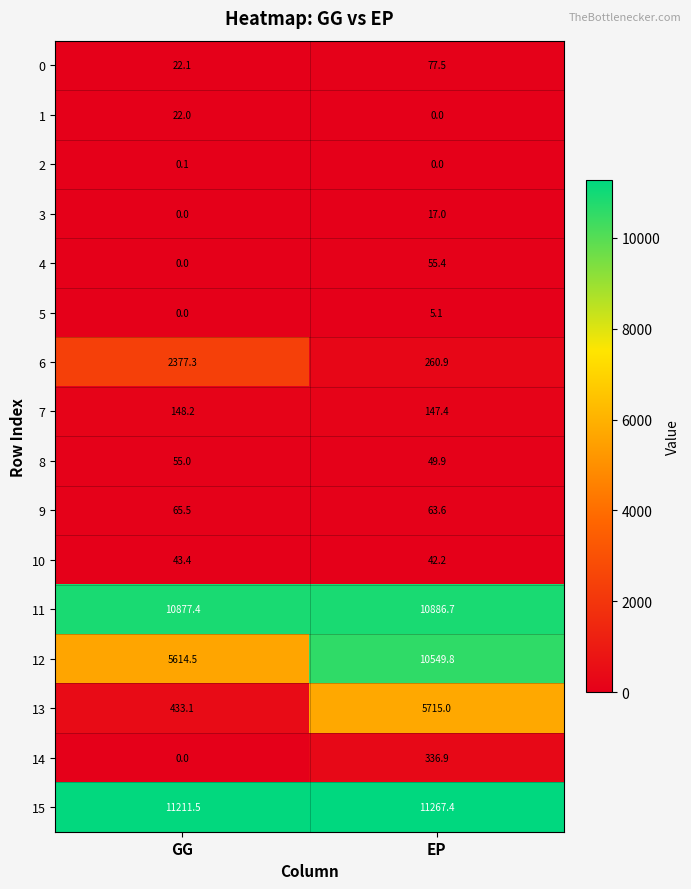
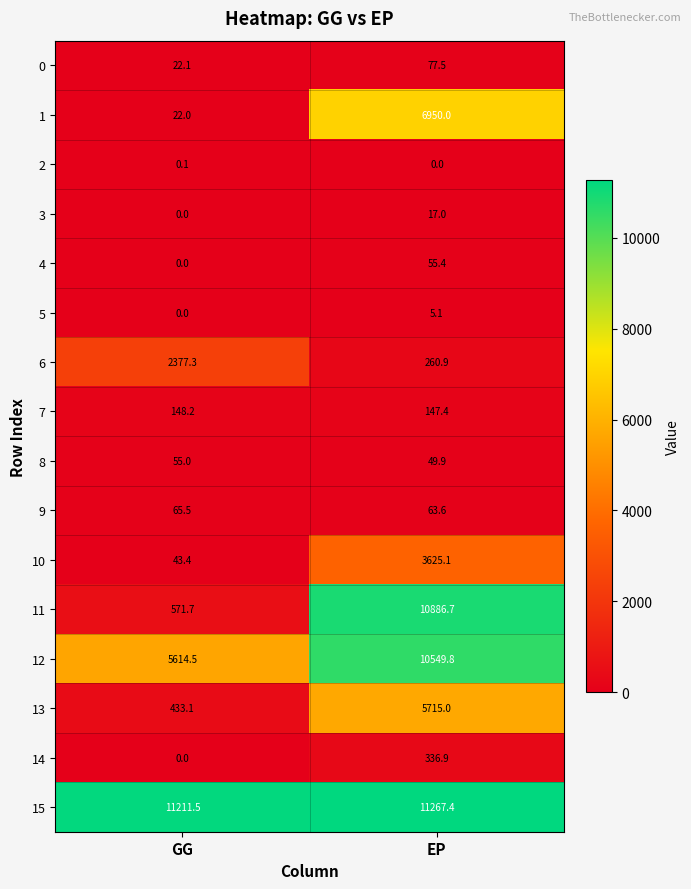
  {
    "0": {
      "GG": 22.1,
      "EP": 77.5
    },
    "1": {
      "GG": 22.0,
-     "EP": 0.0
+     "EP": 6950.0
    },
    "2": {
      "GG": 0.1,
      "EP": 0.0
    },
    "3": {
      "GG": 0.0,
      "EP": 17.0
    },
    "4": {
      "GG": 0.0,
      "EP": 55.4
    },
    "5": {
      "GG": 0.0,
      "EP": 5.1
    },
    "6": {
      "GG": 2377.3,
      "EP": 260.9
    },
    "7": {
      "GG": 148.2,
      "EP": 147.4
    },
    "8": {
      "GG": 55.0,
      "EP": 49.9
    },
    "9": {
      "GG": 65.5,
      "EP": 63.6
    },
    "10": {
      "GG": 43.4,
-     "EP": 42.2
+     "EP": 3625.1
    },
    "11": {
-     "GG": 10877.4,
+     "GG": 571.7,
      "EP": 10886.7
    },
    "12": {
      "GG": 5614.5,
      "EP": 10549.8
    },
    "13": {
      "GG": 433.1,
      "EP": 5715.0
    },
    "14": {
      "GG": 0.0,
      "EP": 336.9
    },
    "15": {
      "GG": 11211.5,
      "EP": 11267.4
    }
  }
